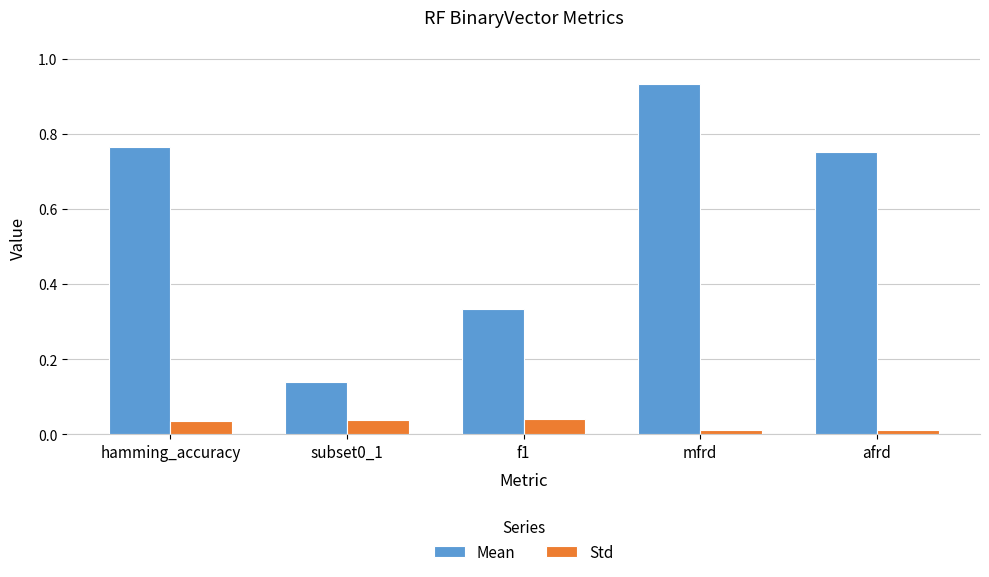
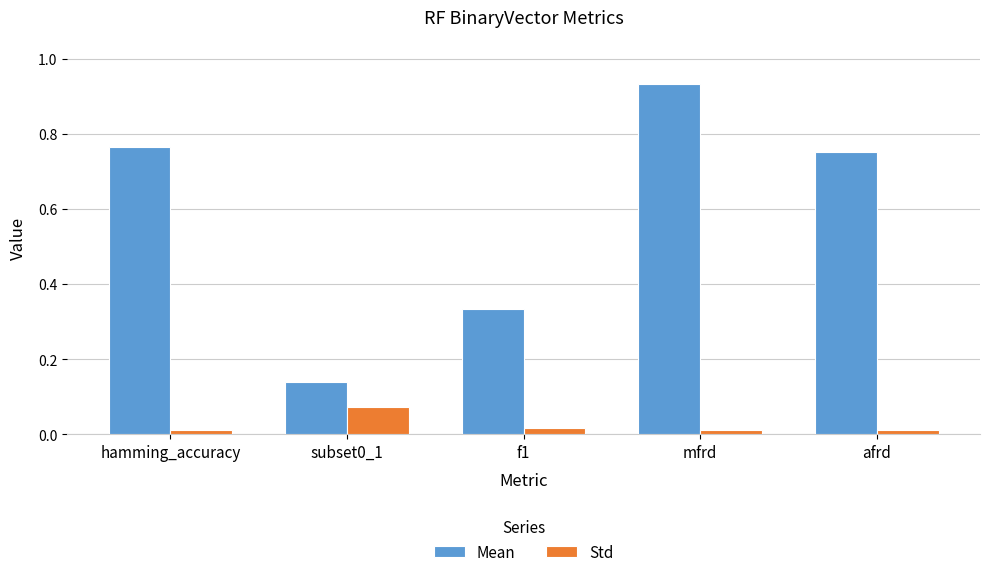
  {
    "Mean": {
      "hamming_accuracy": 0.76,
      "subset0_1": 0.14,
      "f1": 0.33,
      "mfrd": 0.93,
      "afrd": 0.75
    },
    "Std": {
-     "hamming_accuracy": 0.04,
-     "subset0_1": 0.04,
-     "f1": 0.04,
+     "hamming_accuracy": 0.01,
+     "subset0_1": 0.07,
+     "f1": 0.02,
      "mfrd": 0.01,
      "afrd": 0.01
    }
  }
